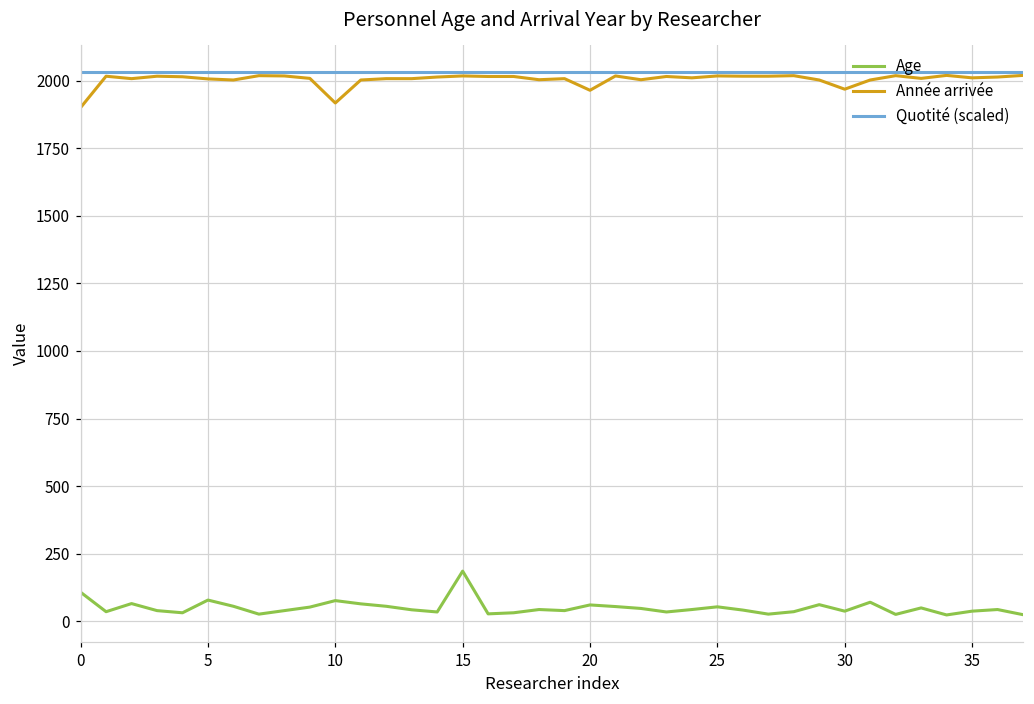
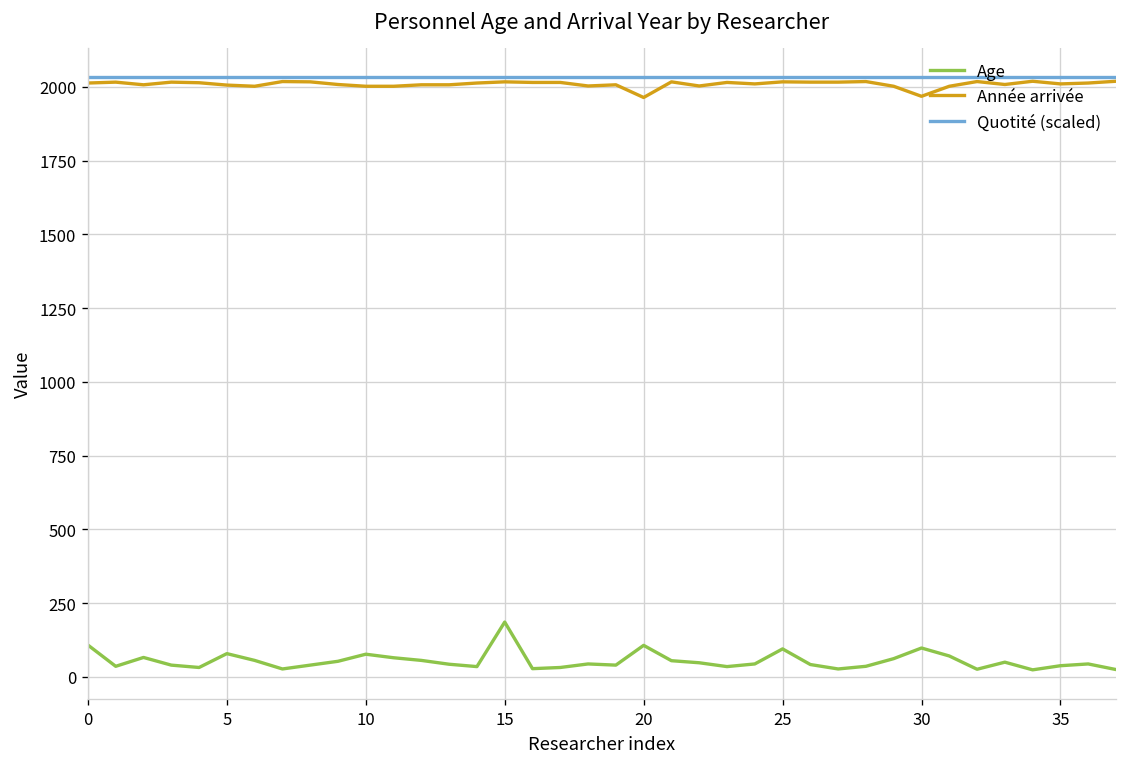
  {
    "Age": {
      "0": 110,
      "5": 80,
      "10": 80,
      "15": 190,
-     "20": 60,
-     "25": 50,
-     "30": 40,
+     "20": 110,
+     "25": 100,
+     "30": 100,
      "35": 40
    },
    "Année arrivée": {
-     "0": 1900,
+     "0": 2010,
      "5": 2010,
-     "10": 1920,
+     "10": 2000,
      "15": 2020,
      "20": 1960,
      "25": 2020,
      "30": 1970,
      "35": 2010
    },
    "Quotité (scaled)": {
      "0": 2030,
      "5": 2030,
      "10": 2030,
      "15": 2030,
      "20": 2030,
      "25": 2030,
      "30": 2030,
      "35": 2030
    }
  }
